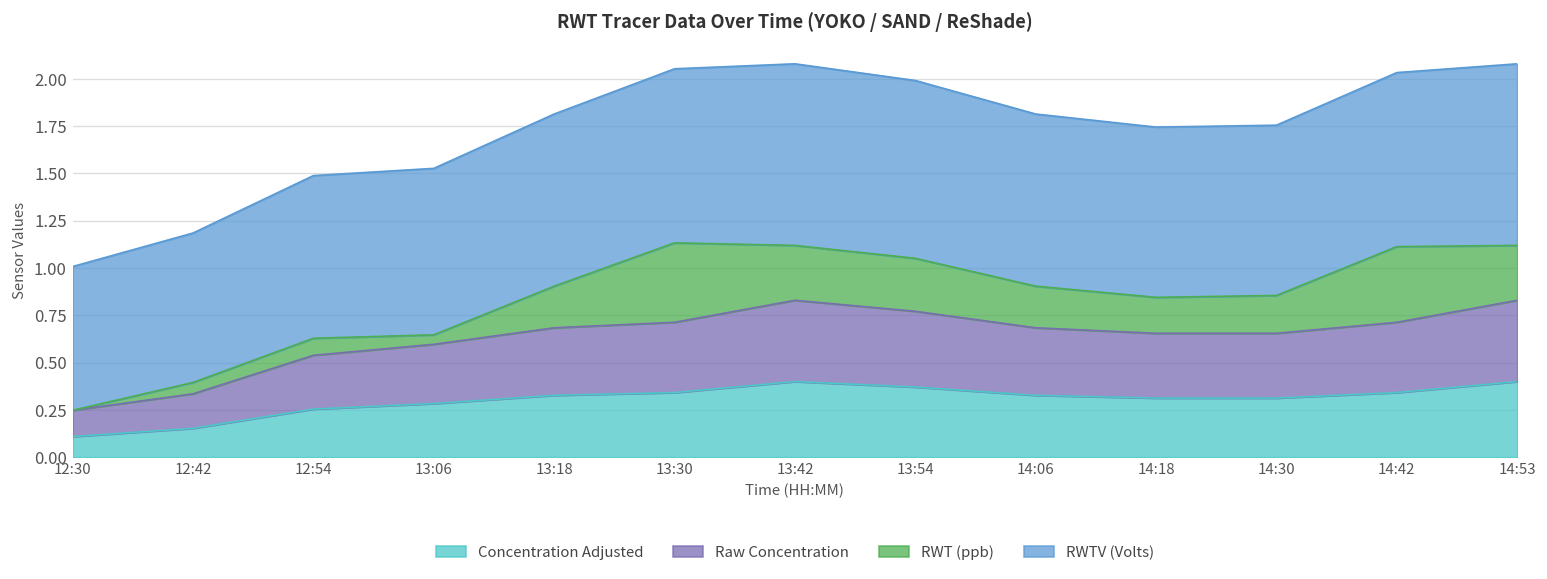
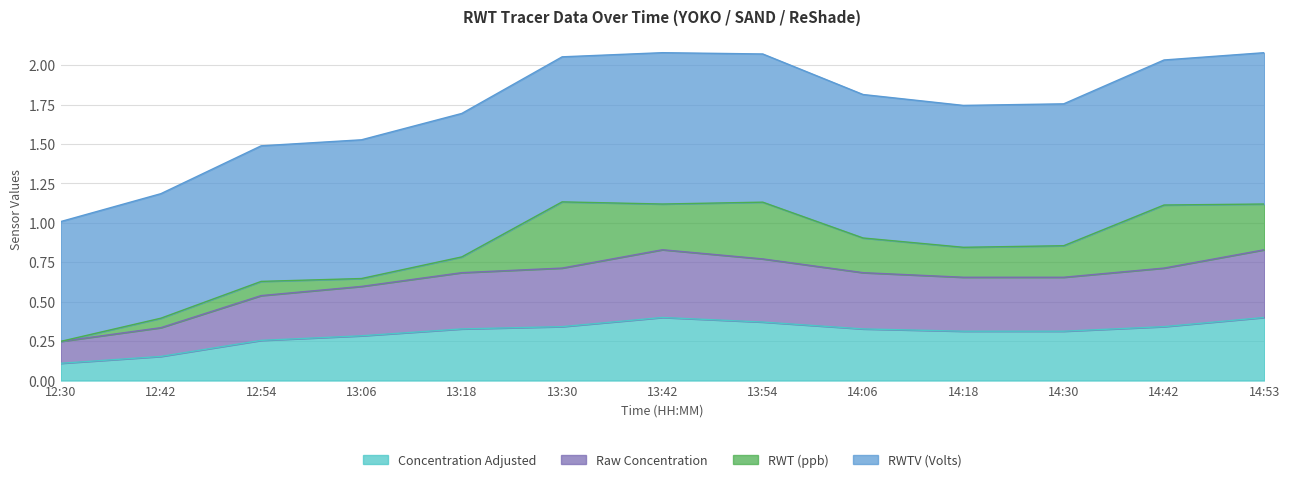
  {
    "Raw Concentration": {
      "12:42": 0.18,
      "12:54": 0.28,
      "13:06": 0.31,
      "13:18": 0.36,
      "13:30": 0.37,
      "13:42": 0.43,
      "13:54": 0.40,
      "14:06": 0.36,
      "14:18": 0.34,
      "14:30": 0.34,
      "14:42": 0.37,
      "14:53": 0.43
    },
    "RWT (ppb)": {
      "12:42": 0.06,
      "12:54": 0.09,
      "13:06": 0.05,
-     "13:18": 0.22,
+     "13:18": 0.10,
      "13:30": 0.42,
      "13:42": 0.29,
-     "13:54": 0.28,
+     "13:54": 0.36,
      "14:06": 0.22,
      "14:18": 0.19,
      "14:30": 0.20,
      "14:42": 0.40,
      "14:53": 0.29
    }
  }
